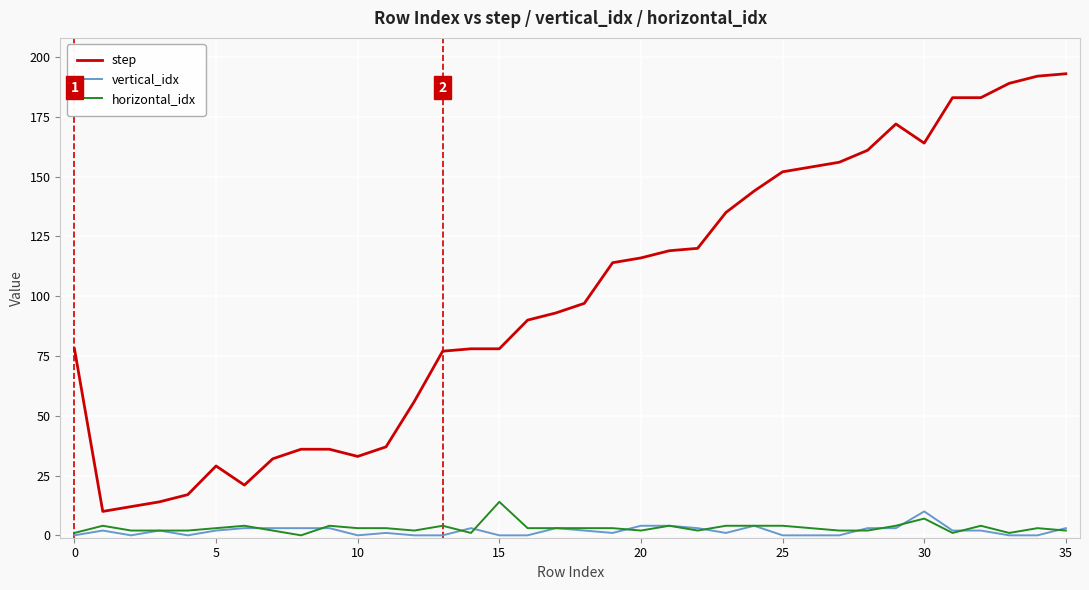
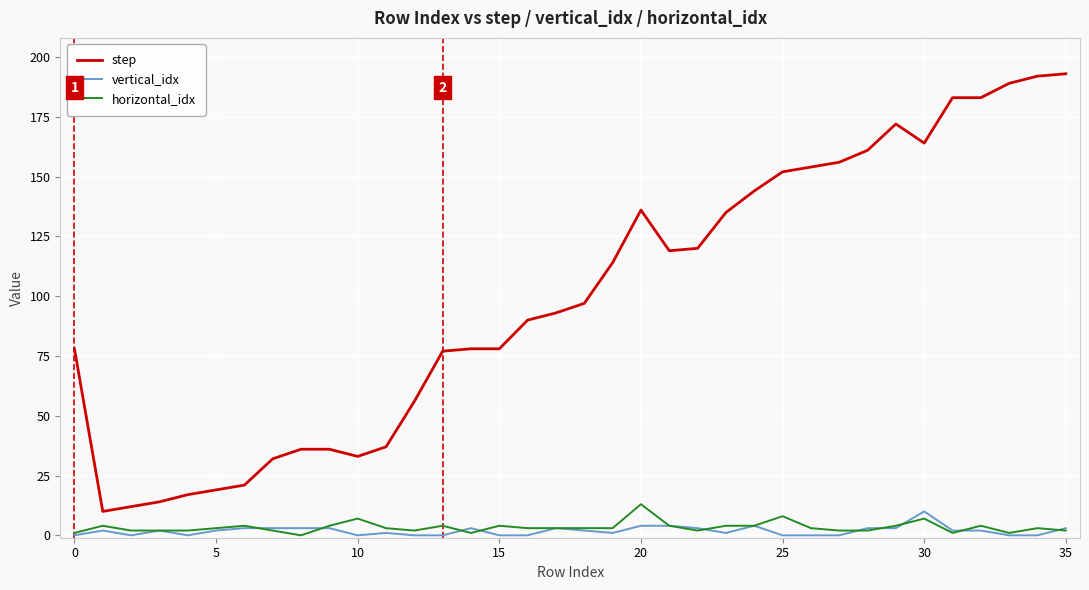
  {
    "step": {
      "0": 78,
-     "5": 29,
+     "5": 19,
      "10": 33,
      "15": 78,
-     "20": 116,
+     "20": 136,
      "25": 152,
      "30": 164,
      "35": 193
    },
    "vertical_idx": {
      "10": 0,
      "15": 0,
      "20": 4,
      "25": 0,
      "30": 10
    },
    "horizontal_idx": {
-     "10": 3,
-     "15": 14,
-     "20": 2,
-     "25": 4,
+     "10": 7,
+     "15": 4,
+     "20": 13,
+     "25": 8,
      "30": 7
    }
  }
